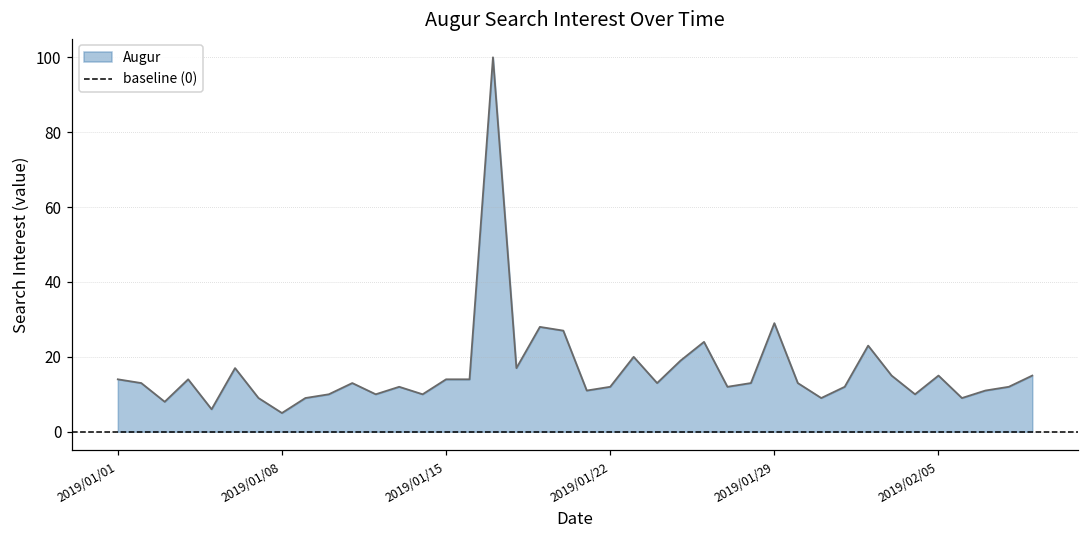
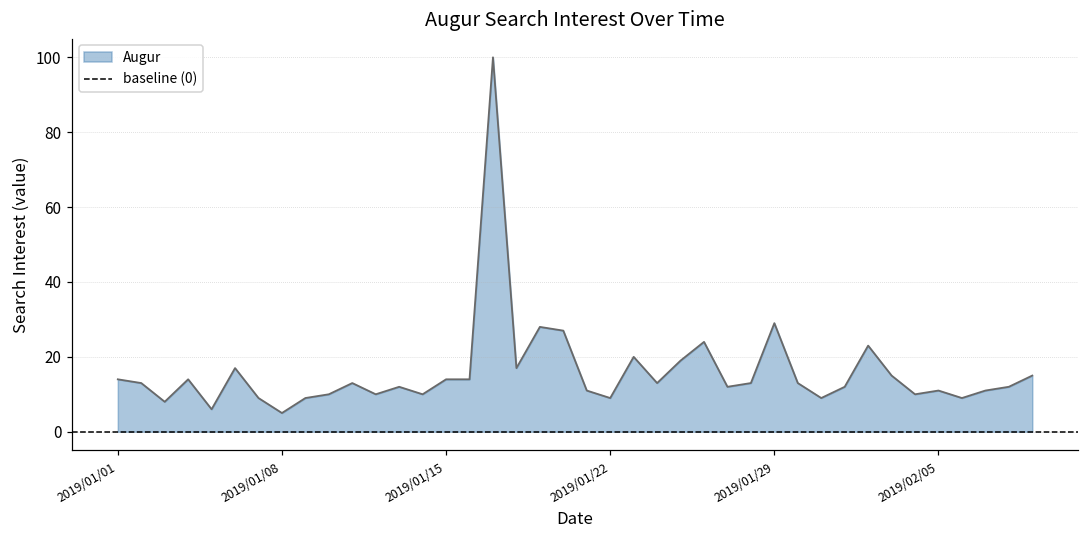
  {
    "2019/01/01": 14,
    "2019/01/08": 5,
    "2019/01/15": 14,
-   "2019/01/22": 12,
+   "2019/01/22": 9,
    "2019/01/29": 29,
-   "2019/02/05": 15
+   "2019/02/05": 11
  }
